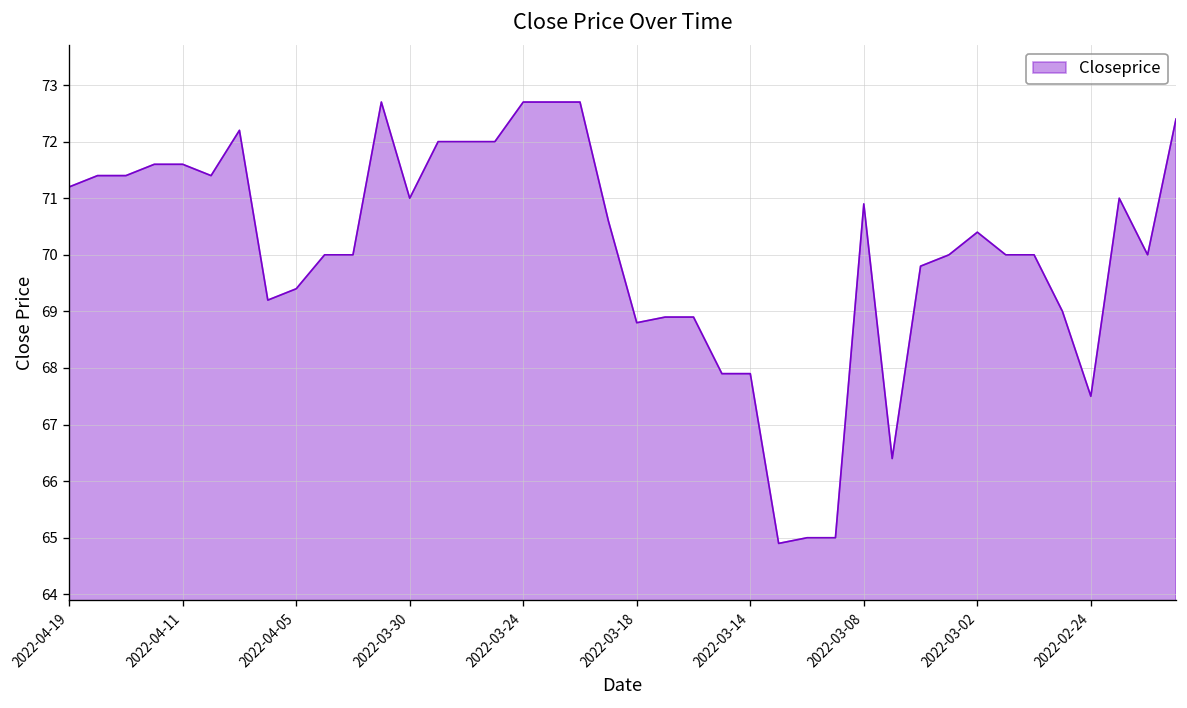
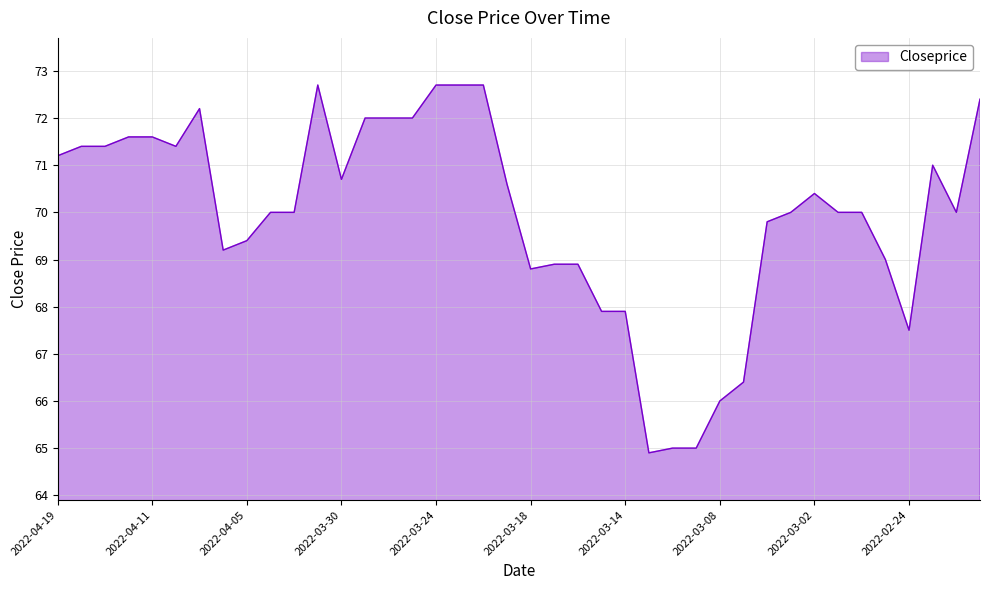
  {
    "2022-04-19": 71.2,
    "2022-04-11": 71.6,
    "2022-04-05": 69.4,
-   "2022-03-30": 71.0,
+   "2022-03-30": 70.7,
    "2022-03-24": 72.7,
    "2022-03-18": 68.8,
    "2022-03-14": 67.9,
-   "2022-03-08": 70.9,
+   "2022-03-08": 66.0,
    "2022-03-02": 70.4,
    "2022-02-24": 67.5
  }
